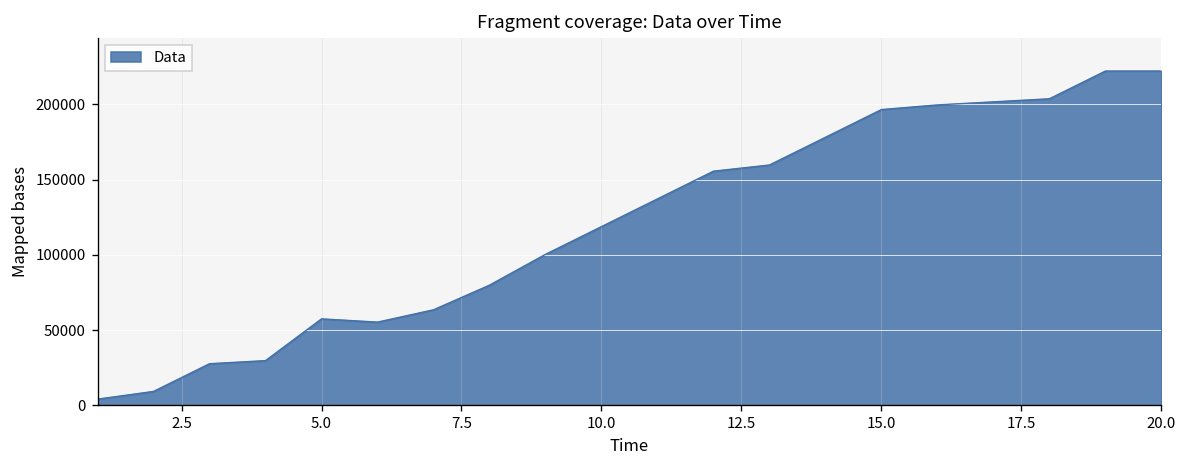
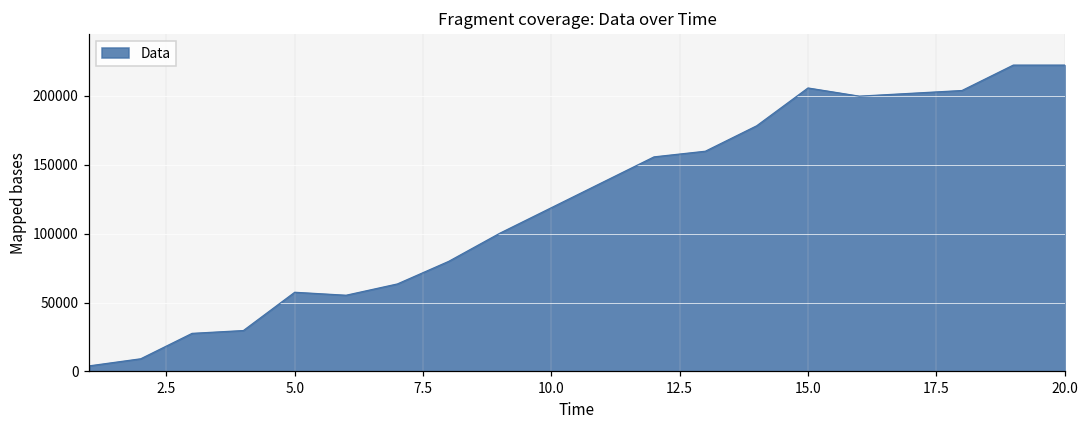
  {
    "5.0": 57000,
    "10.0": 119000,
-   "15.0": 197000,
+   "15.0": 206000,
    "20.0": 222000
  }
